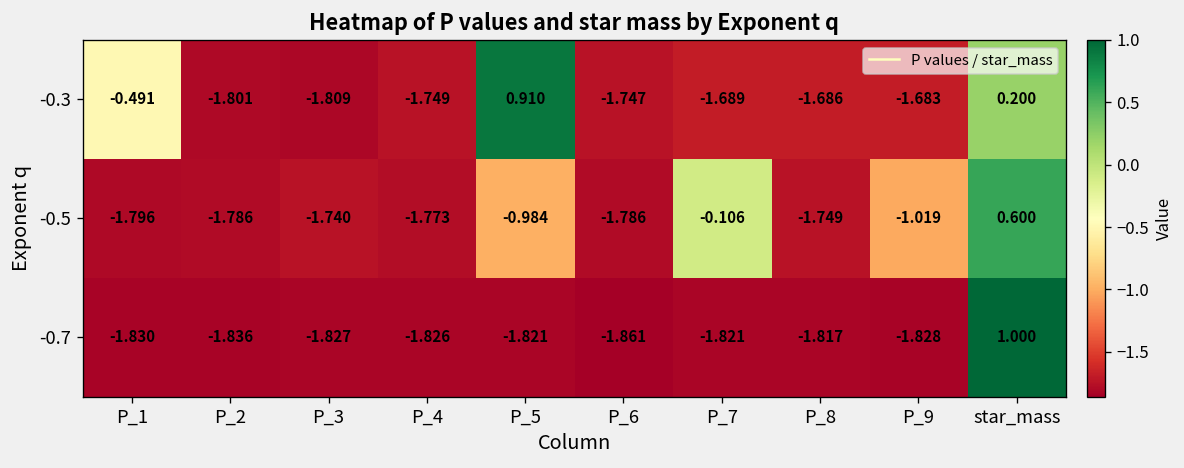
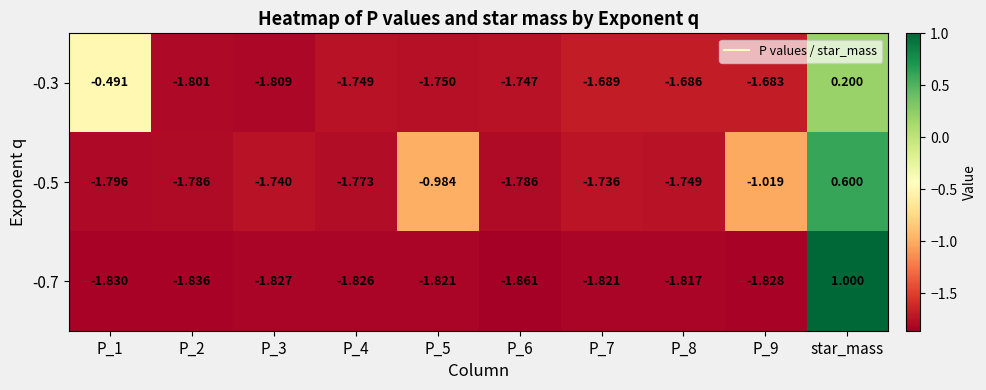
  {
    "-0.3": {
      "P_1": -0.491,
      "P_2": -1.801,
      "P_3": -1.809,
      "P_4": -1.749,
-     "P_5": 0.910,
+     "P_5": -1.750,
      "P_6": -1.747,
      "P_7": -1.689,
      "P_8": -1.686,
      "P_9": -1.683,
      "star_mass": 0.200
    },
    "-0.5": {
      "P_1": -1.796,
      "P_2": -1.786,
      "P_3": -1.740,
      "P_4": -1.773,
      "P_5": -0.984,
      "P_6": -1.786,
-     "P_7": -0.106,
+     "P_7": -1.736,
      "P_8": -1.749,
      "P_9": -1.019,
      "star_mass": 0.600
    },
    "-0.7": {
      "P_1": -1.830,
      "P_2": -1.836,
      "P_3": -1.827,
      "P_4": -1.826,
      "P_5": -1.821,
      "P_6": -1.861,
      "P_7": -1.821,
      "P_8": -1.817,
      "P_9": -1.828,
      "star_mass": 1.000
    }
  }
